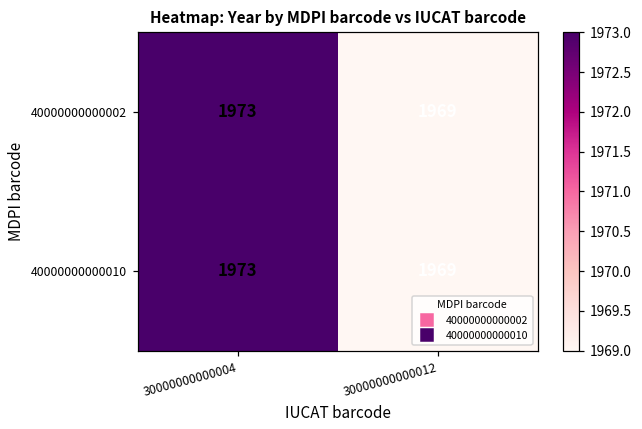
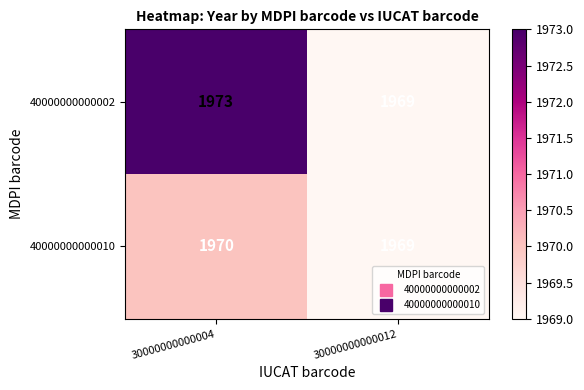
  {
    "40000000000002": {
      "30000000000004": 1973
    },
    "40000000000010": {
-     "30000000000004": 1973
+     "30000000000004": 1970
    }
  }
